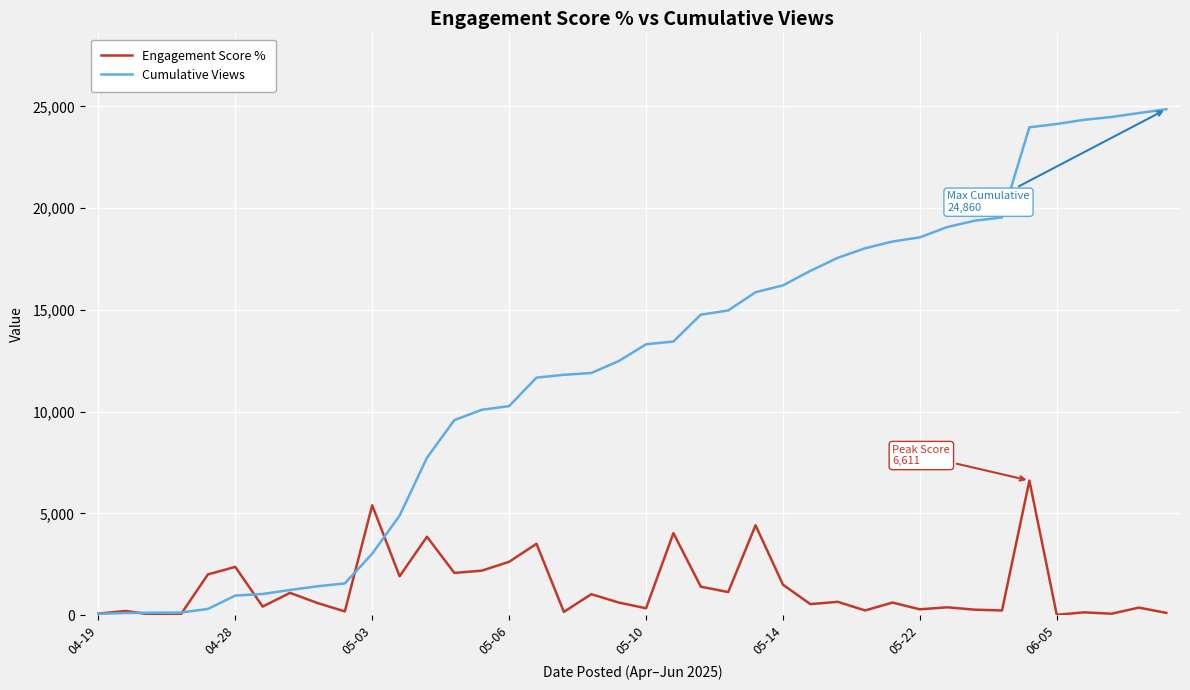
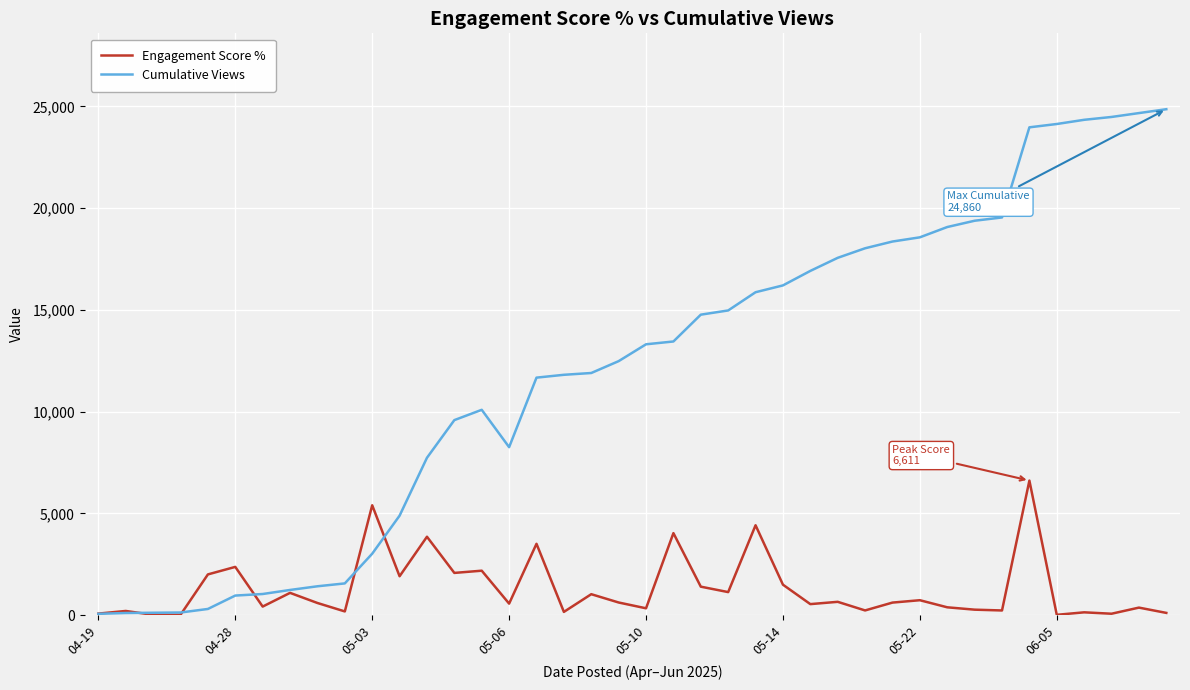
  {
    "Engagement Score %": {
      "04-28": "2,400",
      "05-03": "5,400",
-     "05-06": "2,600",
+     "05-06": "600",
      "05-10": "300",
      "05-14": "1,500",
-     "05-22": "300",
+     "05-22": "700",
      "06-05": "0"
    },
    "Cumulative Views": {
      "04-28": "1,000",
      "05-03": "3,000",
-     "05-06": "10,300",
+     "05-06": "8,300",
      "05-10": "13,300",
      "05-14": "16,200",
      "05-22": "18,600"
    }
  }
